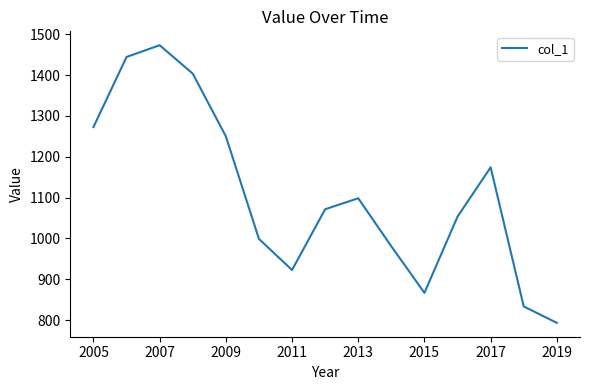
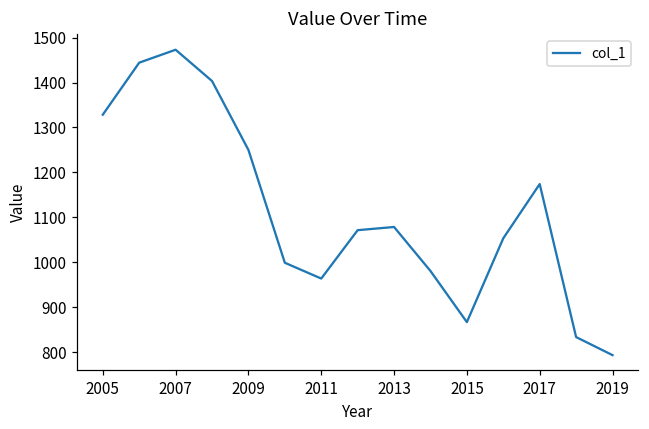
  {
-   "2005": 1270,
+   "2005": 1330,
    "2007": 1470,
    "2009": 1250,
-   "2011": 920,
-   "2013": 1100,
+   "2011": 960,
+   "2013": 1080,
    "2015": 870,
    "2017": 1170,
    "2019": 790
  }
